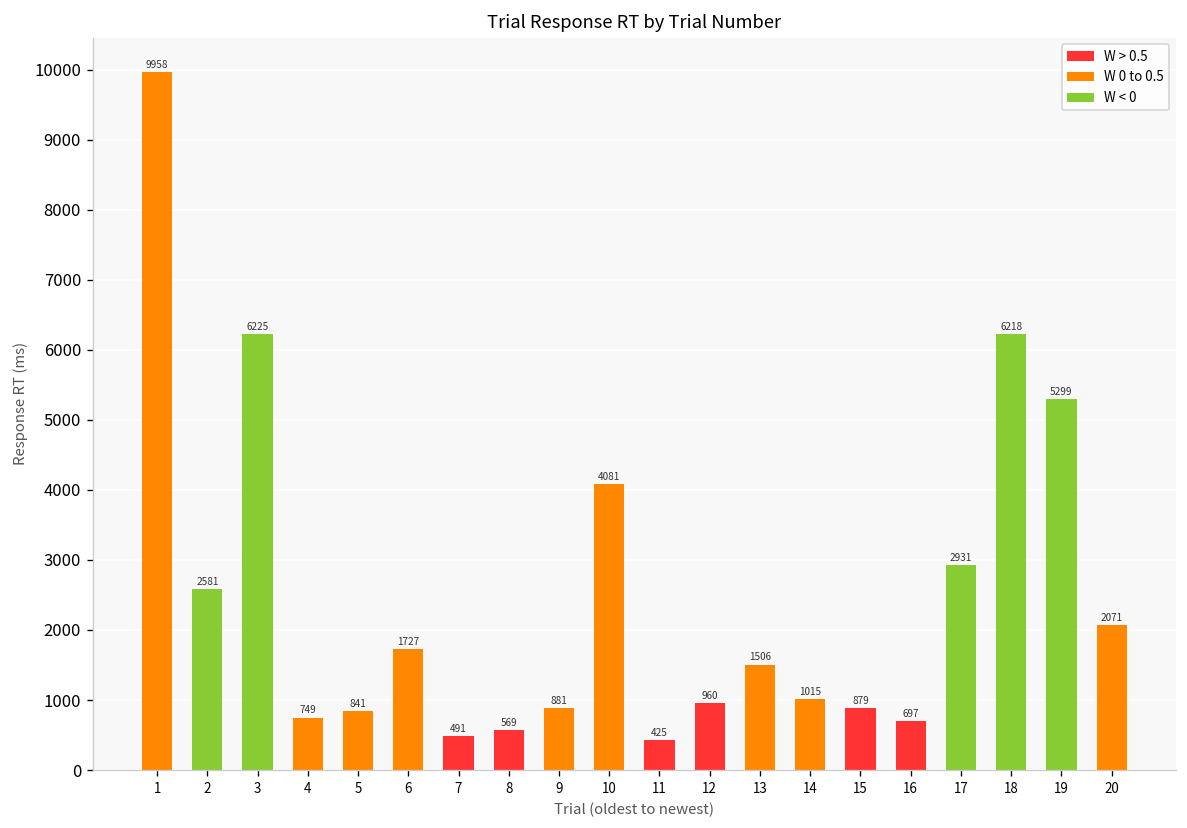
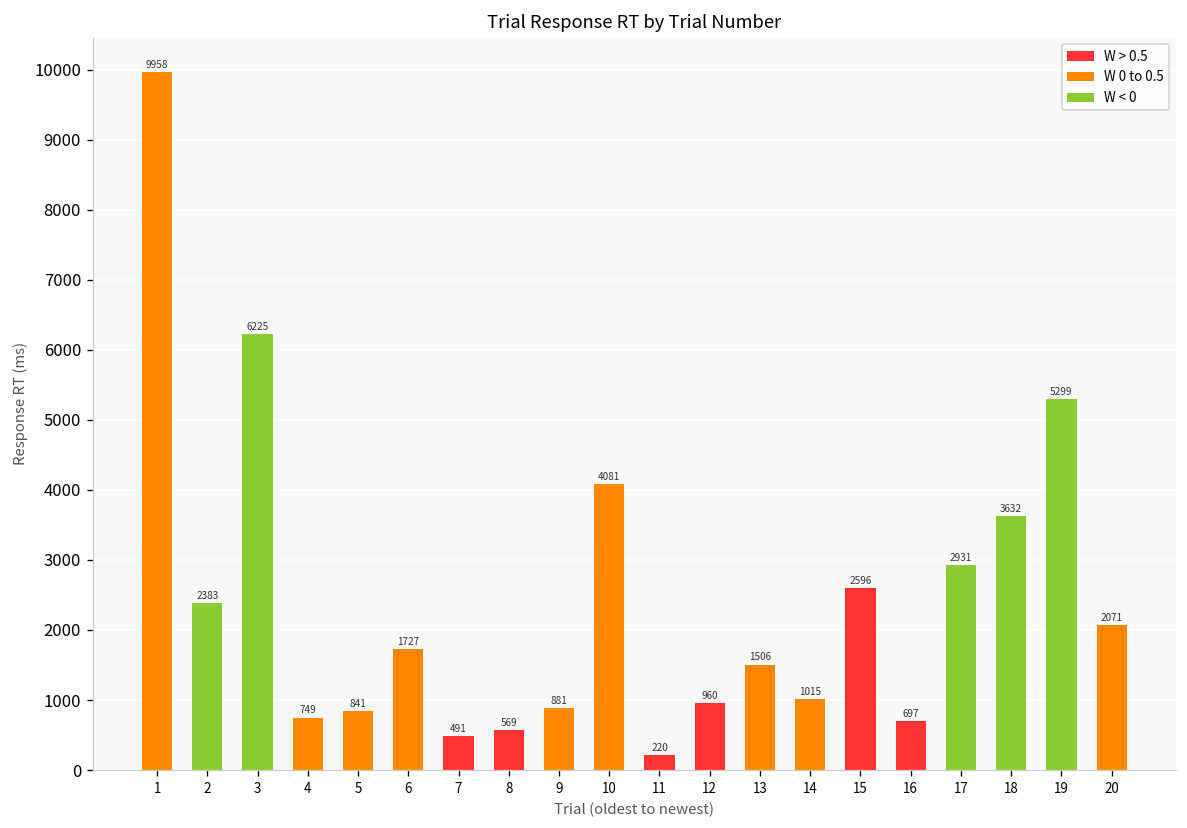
  {
    "1": 9958,
-   "2": 2581,
+   "2": 2383,
    "3": 6225,
    "4": 749,
    "5": 841,
    "6": 1727,
    "7": 491,
    "8": 569,
    "9": 881,
    "10": 4081,
-   "11": 425,
+   "11": 220,
    "12": 960,
    "13": 1506,
    "14": 1015,
-   "15": 879,
+   "15": 2596,
    "16": 697,
    "17": 2931,
-   "18": 6218,
+   "18": 3632,
    "19": 5299,
    "20": 2071
  }
